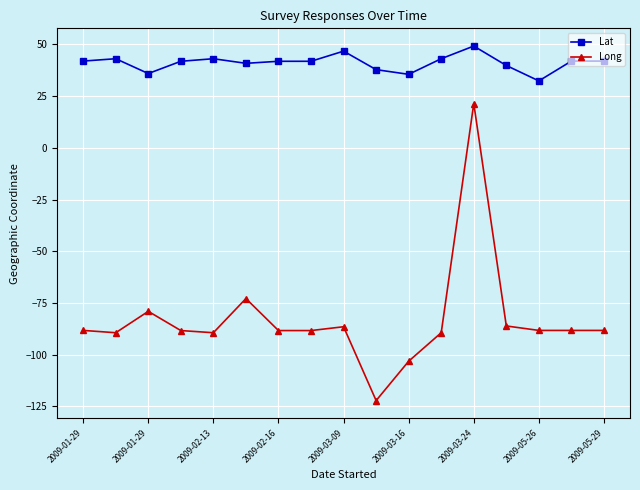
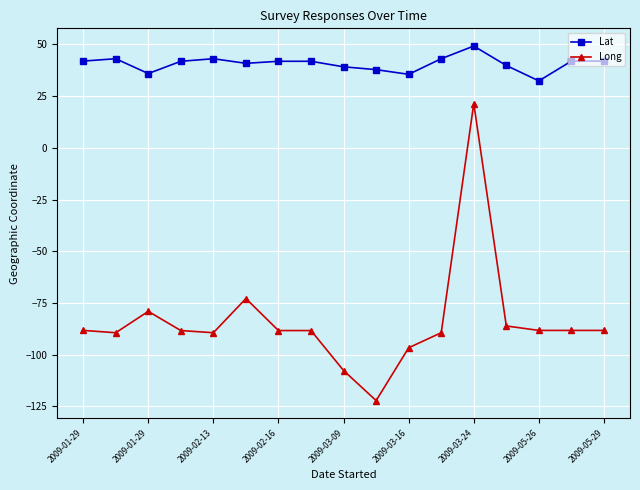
  {
    "Lat": {
-     "2009-03-09": 47,
+     "2009-03-09": 39,
      "2009-03-16": 36,
      "2009-03-24": 49,
      "2009-05-26": 32
    },
    "Long": {
-     "2009-03-09": -87,
-     "2009-03-16": -103,
+     "2009-03-09": -108,
+     "2009-03-16": -97,
      "2009-03-24": 21,
      "2009-05-26": -88,
      "2009-05-29": -88
    }
  }
